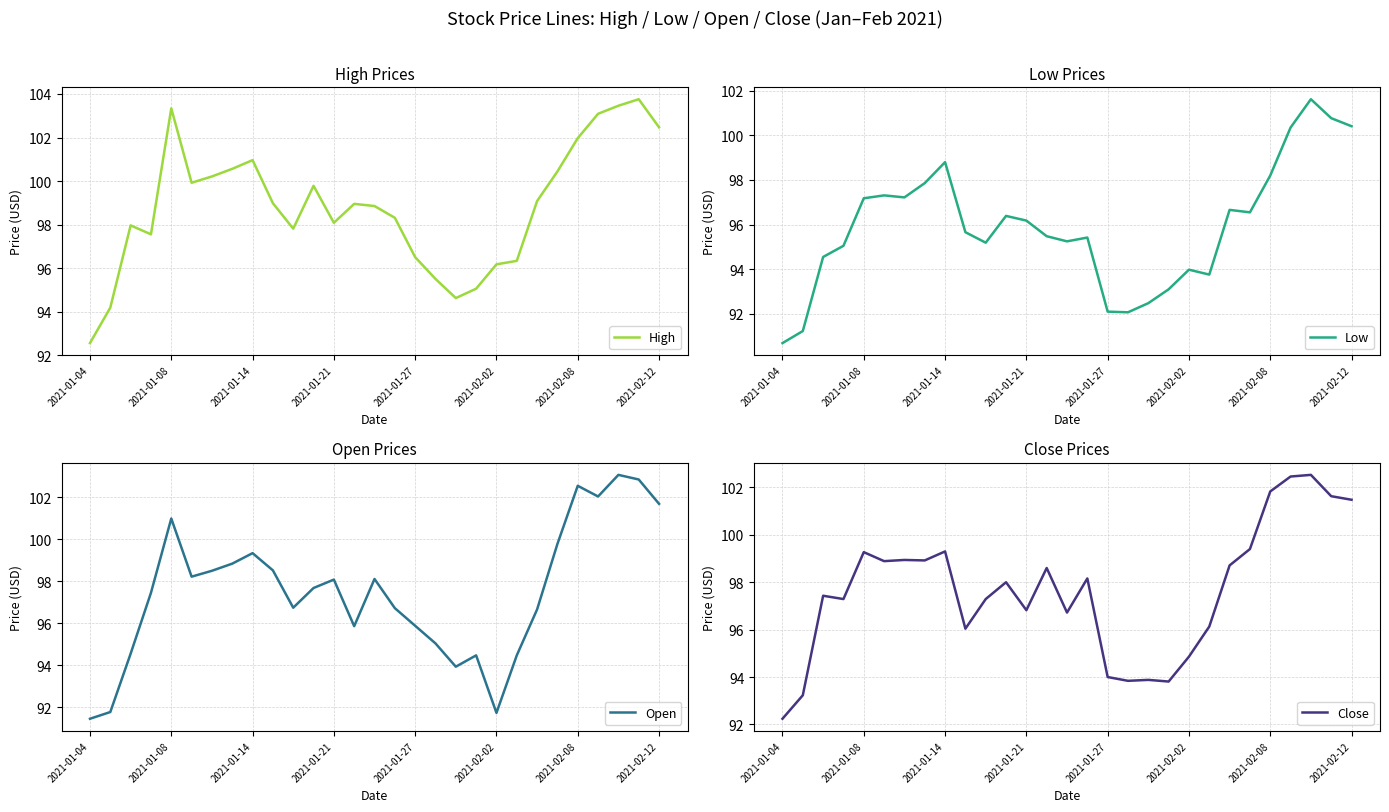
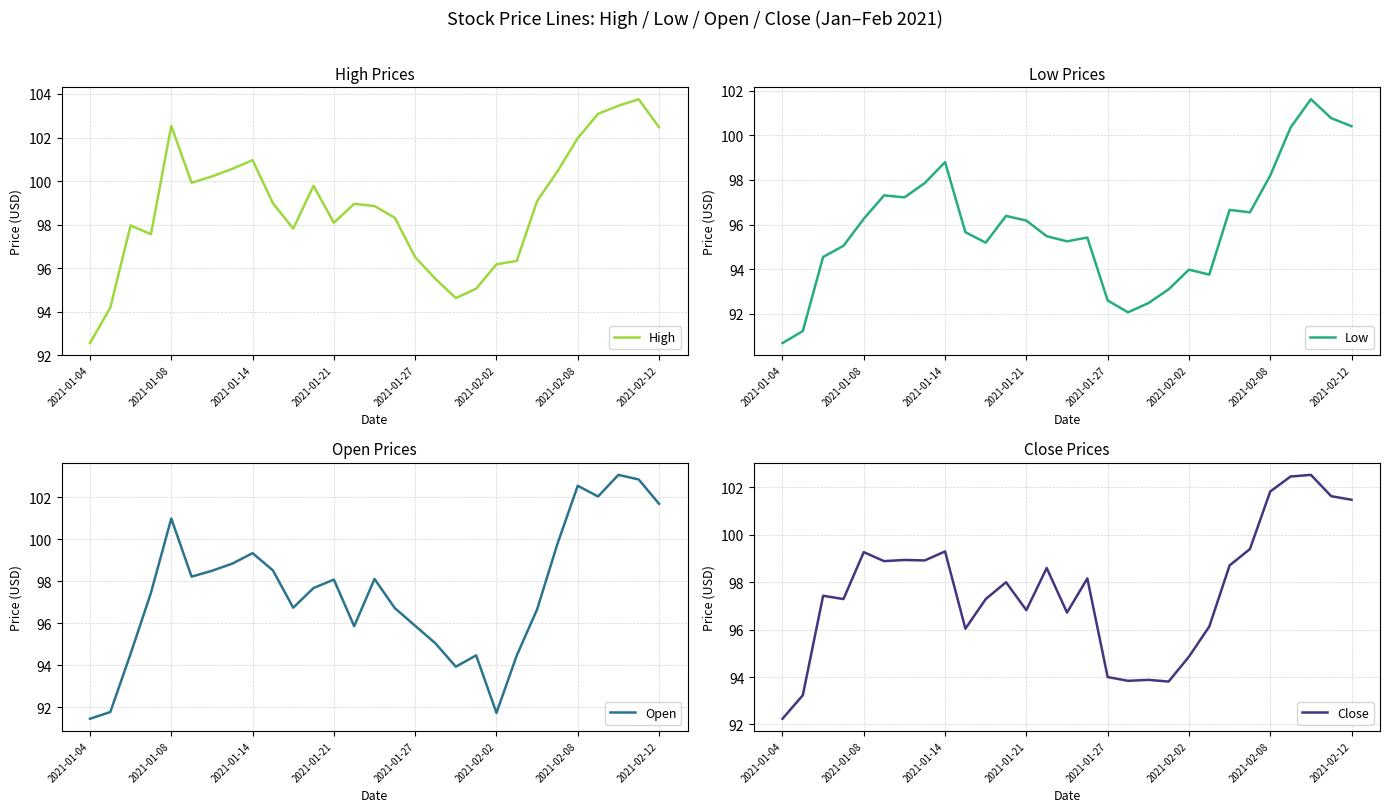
  {
    "High Prices": {
      "2021-01-04": 92.6,
-     "2021-01-08": 103.3,
+     "2021-01-08": 102.5,
      "2021-01-14": 101.0,
      "2021-01-21": 98.1,
      "2021-01-27": 96.5,
      "2021-02-02": 96.2,
      "2021-02-08": 102.0,
      "2021-02-12": 102.5
    },
    "Low Prices": {
      "2021-01-04": 90.7,
-     "2021-01-08": 97.2,
+     "2021-01-08": 96.3,
      "2021-01-14": 98.8,
      "2021-01-21": 96.2,
-     "2021-01-27": 92.1,
+     "2021-01-27": 92.6,
      "2021-02-02": 94.0,
      "2021-02-08": 98.2,
      "2021-02-12": 100.4
    },
    "Open Prices": {
      "2021-01-04": 91.5,
      "2021-01-08": 101.0,
      "2021-01-14": 99.3,
      "2021-01-21": 98.1,
      "2021-01-27": 95.9,
      "2021-02-02": 91.7,
      "2021-02-08": 102.6,
      "2021-02-12": 101.7
    },
    "Close Prices": {
      "2021-01-04": 92.2,
      "2021-01-08": 99.3,
      "2021-01-14": 99.3,
      "2021-01-21": 96.8,
      "2021-01-27": 94.0,
      "2021-02-02": 94.9,
      "2021-02-08": 101.8,
      "2021-02-12": 101.5
    }
  }
